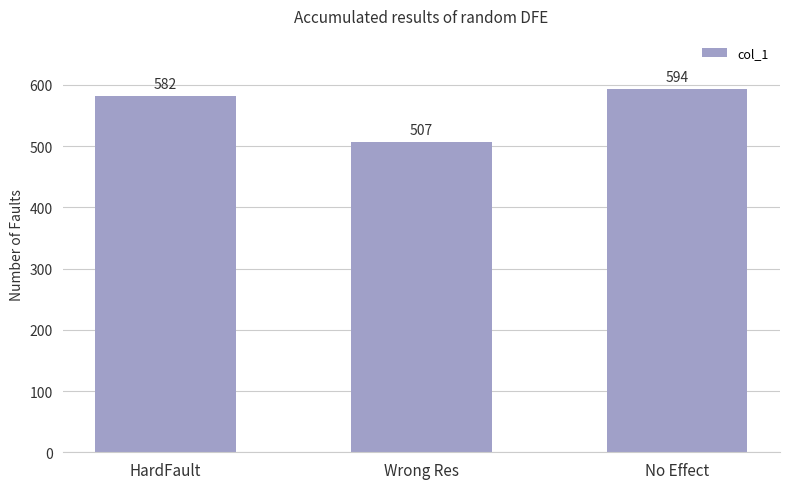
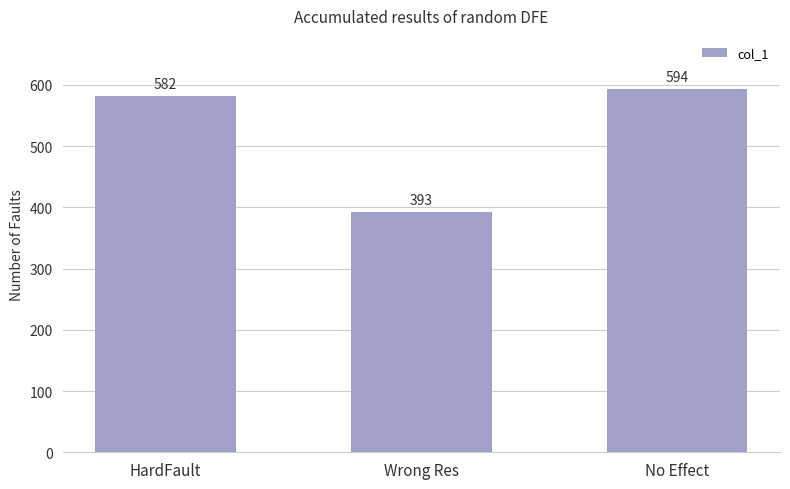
  {
    "HardFault": 582,
-   "Wrong Res": 507,
+   "Wrong Res": 393,
    "No Effect": 594
  }
